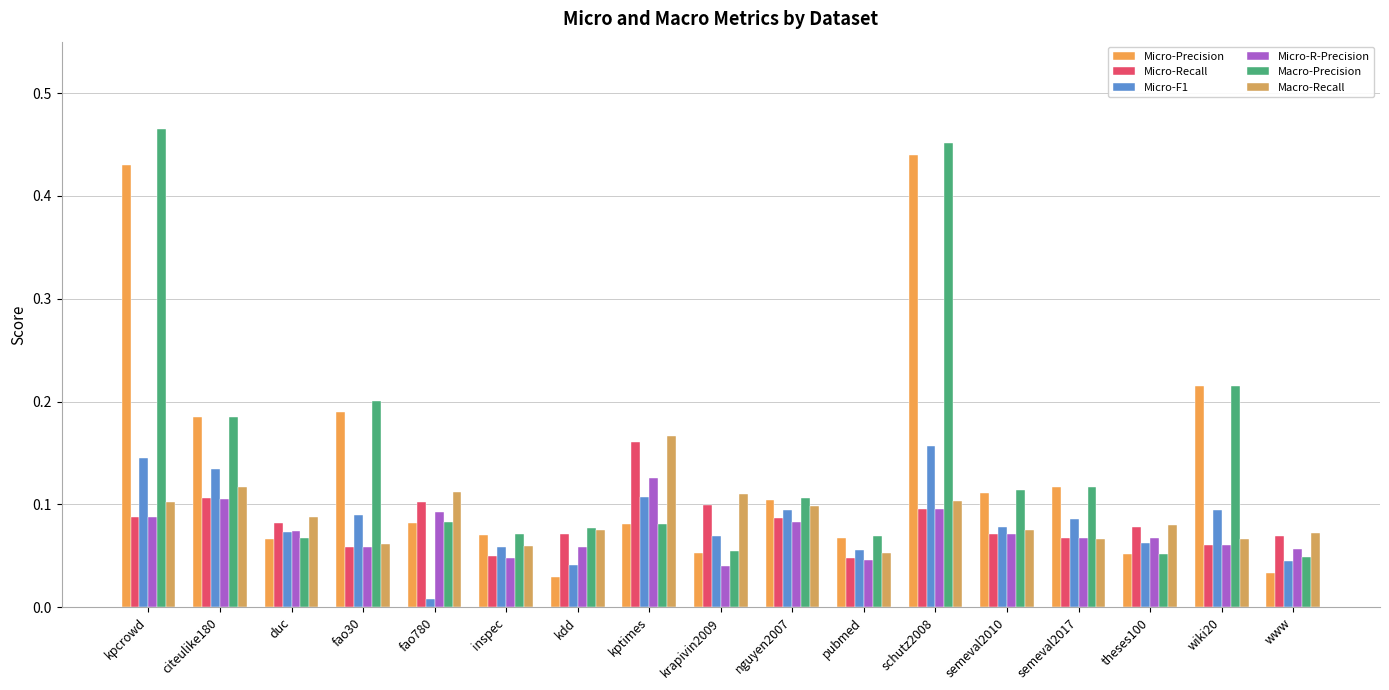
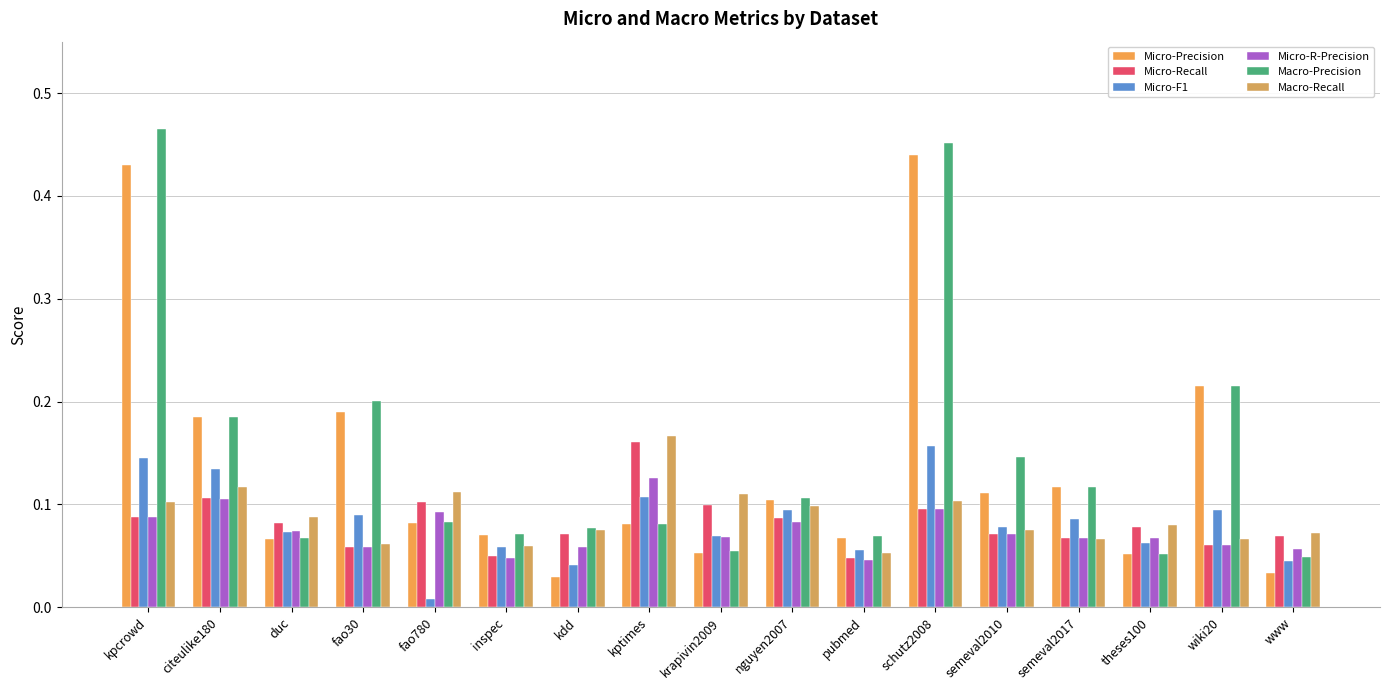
  {
    "Micro-Recall": {
      "kpcrowd": 0.087,
      "citeulike180": 0.106,
      "duc": 0.082,
      "fao30": 0.059,
      "fao780": 0.102,
      "inspec": 0.050,
      "kdd": 0.071,
      "kptimes": 0.161,
      "krapivin2009": 0.099,
      "nguyen2007": 0.087,
      "pubmed": 0.047,
      "schutz2008": 0.095,
      "semeval2010": 0.071,
      "semeval2017": 0.068,
      "theses100": 0.078,
      "wiki20": 0.061,
      "www": 0.069
    },
    "Micro-F1": {
      "kpcrowd": 0.145,
      "citeulike180": 0.135,
      "duc": 0.074,
      "fao30": 0.090,
      "fao780": 0.008,
      "inspec": 0.058,
      "kdd": 0.041,
      "kptimes": 0.108,
      "krapivin2009": 0.069,
      "nguyen2007": 0.095,
      "pubmed": 0.056,
      "schutz2008": 0.156,
      "semeval2010": 0.078,
      "semeval2017": 0.086,
      "theses100": 0.062,
      "wiki20": 0.095,
      "www": 0.045
    },
    "Micro-R-Precision": {
      "kpcrowd": 0.087,
      "citeulike180": 0.105,
      "duc": 0.074,
      "fao30": 0.059,
      "fao780": 0.092,
      "inspec": 0.048,
      "kdd": 0.059,
      "kptimes": 0.126,
-     "krapivin2009": 0.040,
+     "krapivin2009": 0.068,
      "nguyen2007": 0.083,
      "pubmed": 0.046,
      "schutz2008": 0.095,
      "semeval2010": 0.071,
      "semeval2017": 0.068,
      "theses100": 0.067,
      "wiki20": 0.061,
      "www": 0.057
    },
    "Macro-Precision": {
      "kpcrowd": 0.465,
      "citeulike180": 0.185,
      "duc": 0.068,
      "fao30": 0.201,
      "fao780": 0.083,
      "inspec": 0.072,
      "kdd": 0.077,
      "kptimes": 0.081,
      "krapivin2009": 0.054,
      "nguyen2007": 0.106,
      "pubmed": 0.069,
      "schutz2008": 0.452,
-     "semeval2010": 0.114,
+     "semeval2010": 0.146,
      "semeval2017": 0.117,
      "theses100": 0.052,
      "wiki20": 0.216,
      "www": 0.049
    }
  }
